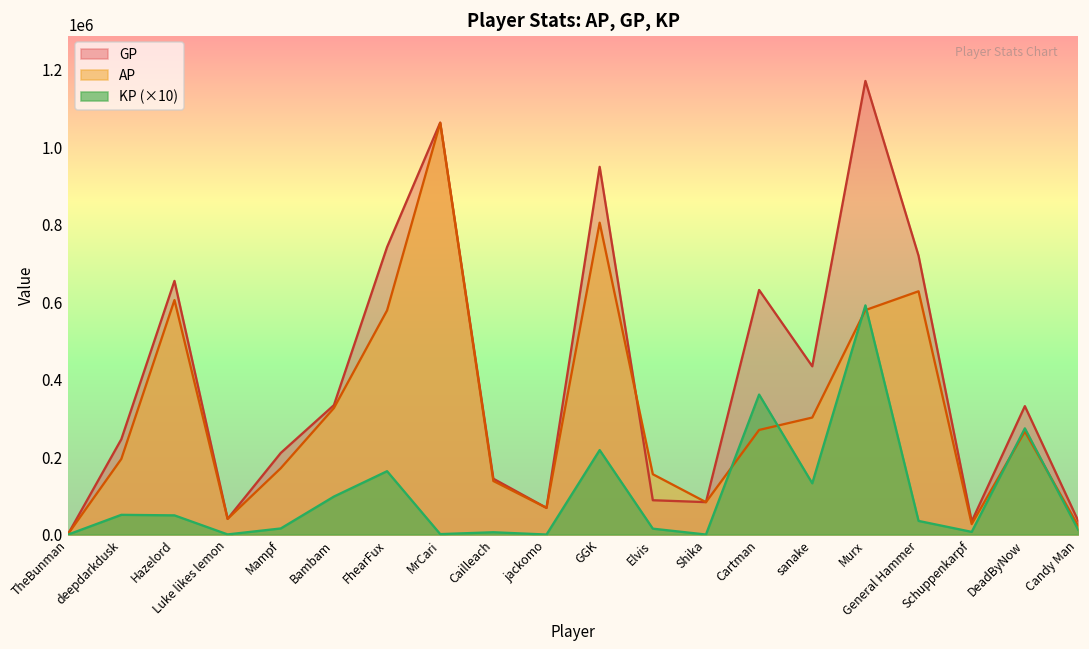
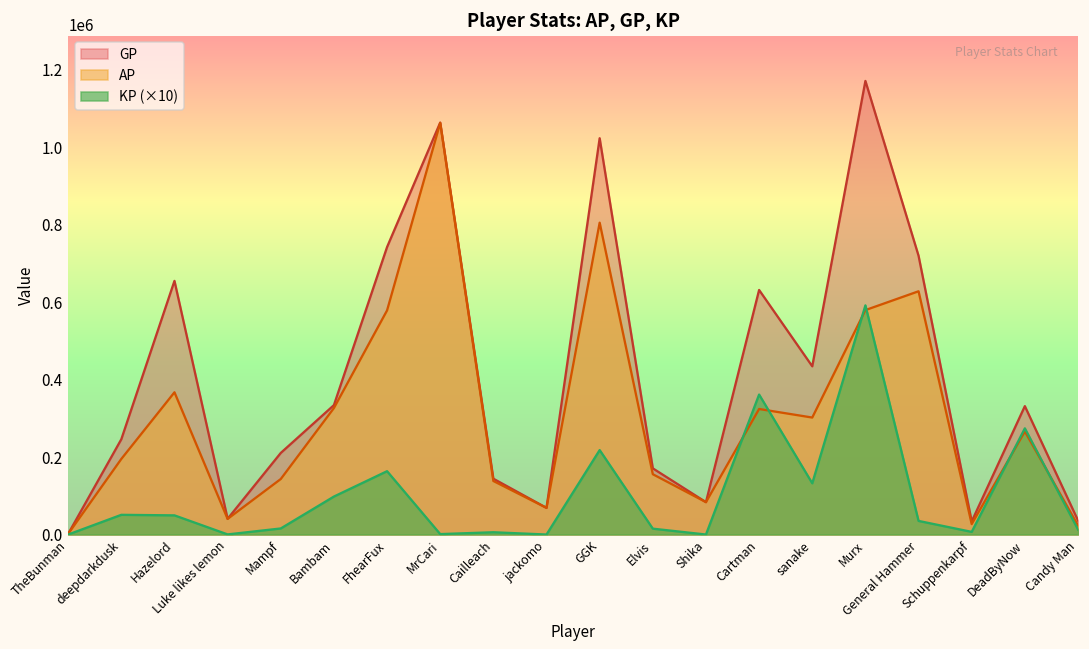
  {
    "GP": {
      "deepdarkdusk": 250000,
      "Hazelord": 650000,
      "Mampf": 210000,
      "Bambam": 330000,
      "FhearFux": 740000,
-     "GGK": 950000,
-     "Elvis": 90000,
+     "GGK": 1020000,
+     "Elvis": 170000,
      "Cartman": 630000,
      "sanake": 430000,
      "Murx": 1170000,
      "General Hammer": 720000,
      "DeadByNow": 330000,
      "Candy Man": 40000
    },
    "AP": {
      "deepdarkdusk": 200000,
-     "Hazelord": 610000,
-     "Mampf": 170000,
+     "Hazelord": 370000,
+     "Mampf": 140000,
      "Bambam": 330000,
      "FhearFux": 580000,
      "GGK": 800000,
      "Elvis": 160000,
-     "Cartman": 270000,
+     "Cartman": 320000,
      "sanake": 300000,
      "Murx": 580000,
      "General Hammer": 630000,
      "DeadByNow": 270000,
      "Candy Man": 20000
    },
    "KP (×10)": {
      "deepdarkdusk": 50000,
      "Hazelord": 50000,
      "Luke likes lemon": 0,
      "Mampf": 20000,
      "Bambam": 100000,
      "FhearFux": 160000,
      "MrCari": 0,
      "Cailleach": 10000,
      "jackomo": 0,
      "GGK": 220000,
      "Elvis": 20000,
      "Shika": 0,
      "Cartman": 360000,
      "sanake": 130000,
      "Murx": 590000,
      "General Hammer": 40000,
      "Schuppenkarpf": 10000,
      "DeadByNow": 270000,
      "Candy Man": 10000
    }
  }
